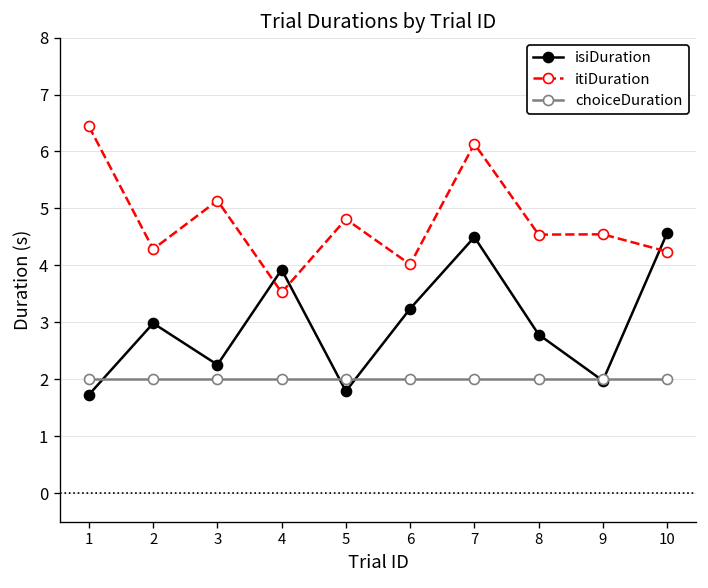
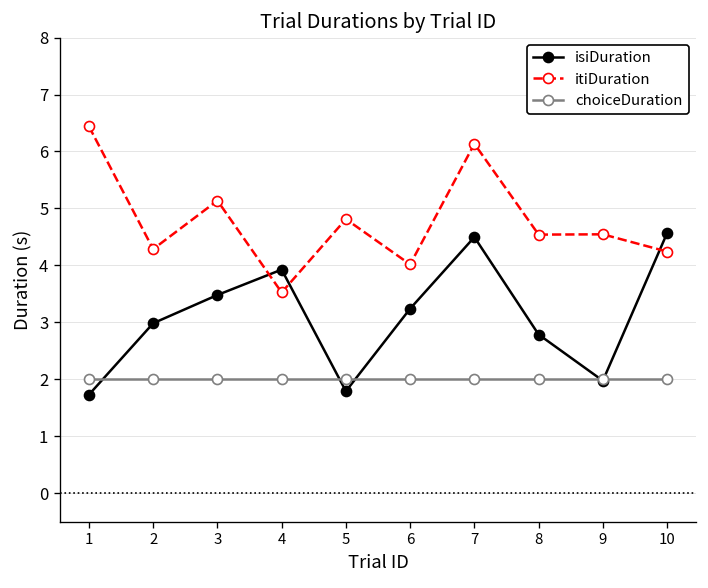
  {
    "isiDuration": {
      "1": 1.7,
      "2": 3.0,
-     "3": 2.3,
+     "3": 3.5,
      "4": 3.9,
      "5": 1.8,
      "6": 3.2,
      "7": 4.5,
      "8": 2.8,
      "10": 4.6
    },
    "itiDuration": {
      "1": 6.4,
      "2": 4.3,
      "3": 5.1,
      "4": 3.5,
      "5": 4.8,
      "6": 4.0,
      "7": 6.1,
      "8": 4.5,
      "9": 4.5,
      "10": 4.2
    },
    "choiceDuration": {
      "1": 2.0,
      "2": 2.0,
      "3": 2.0,
      "4": 2.0,
      "5": 2.0,
      "6": 2.0,
      "7": 2.0,
      "8": 2.0,
      "10": 2.0
    }
  }
